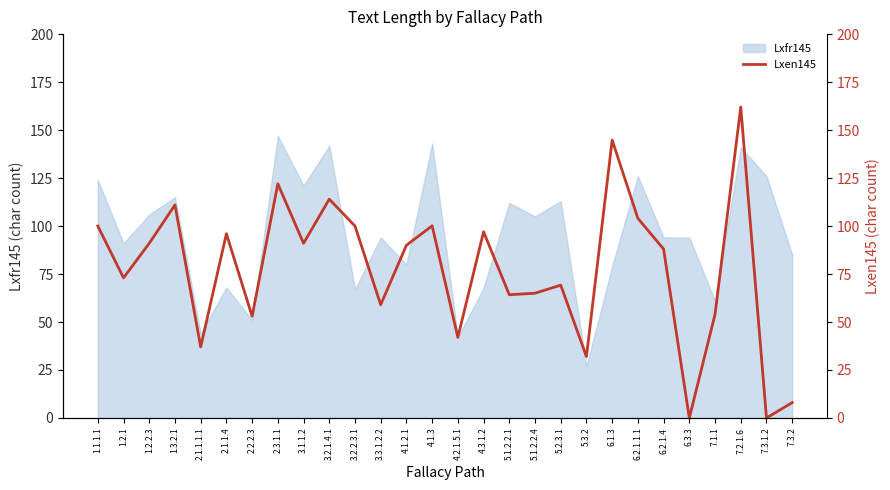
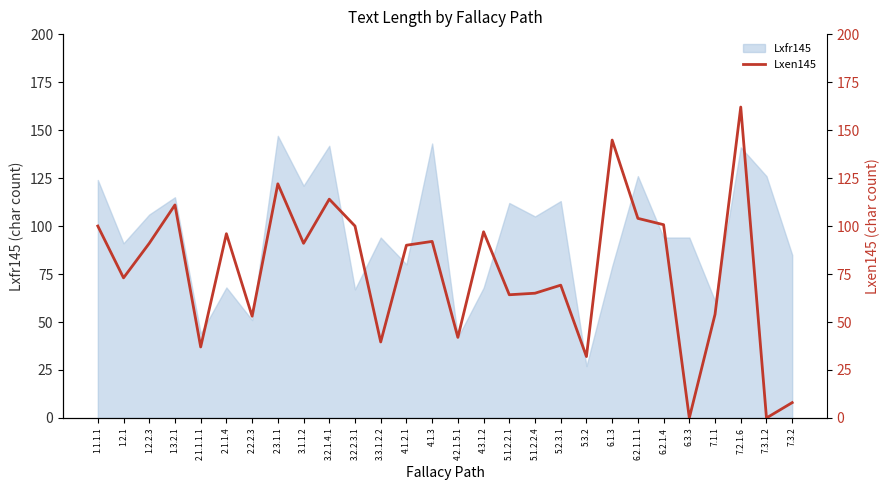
  {
    "Lxfr145": {
      "1.1.1.1": 124,
      "1.2.1": 91,
      "1.2.2.3": 106,
      "1.3.2.1": 115,
      "2.1.1.1.1": 44,
      "2.1.1.4": 68,
      "2.2.2.3": 51,
      "2.3.1.1": 147,
      "3.1.1.2": 121,
      "3.2.1.4.1": 142,
      "3.2.2.3.1": 67,
      "3.3.1.2.2": 94,
      "4.1.2.1": 80,
      "4.1.3": 143,
      "4.2.1.5.1": 42,
      "4.3.1.2": 68,
      "5.1.2.2.1": 112,
      "5.1.2.2.4": 105,
      "5.2.3.1": 113,
      "5.3.2": 27,
      "6.1.3": 79,
      "6.2.1.1.1": 126,
      "6.2.1.4": 94,
      "6.3.3": 94,
      "7.1.1": 61,
      "7.2.1.6": 141,
      "7.3.1.2": 126,
      "7.3.2": 85
    },
    "Lxen145": {
      "1.1.1.1": 100,
      "1.2.1": 73,
      "1.2.2.3": 91,
      "1.3.2.1": 111,
      "2.1.1.1.1": 37,
      "2.1.1.4": 96,
      "2.2.2.3": 53,
      "2.3.1.1": 122,
      "3.1.1.2": 91,
      "3.2.1.4.1": 114,
      "3.2.2.3.1": 100,
-     "3.3.1.2.2": 59,
+     "3.3.1.2.2": 40,
      "4.1.2.1": 90,
-     "4.1.3": 100,
+     "4.1.3": 92,
      "4.2.1.5.1": 42,
      "4.3.1.2": 97,
      "5.1.2.2.1": 64,
      "5.1.2.2.4": 65,
      "5.2.3.1": 69,
      "5.3.2": 32,
      "6.1.3": 145,
      "6.2.1.1.1": 104,
-     "6.2.1.4": 88,
+     "6.2.1.4": 101,
      "6.3.3": 0,
      "7.1.1": 54,
      "7.2.1.6": 162,
      "7.3.1.2": 0,
      "7.3.2": 8
    }
  }
